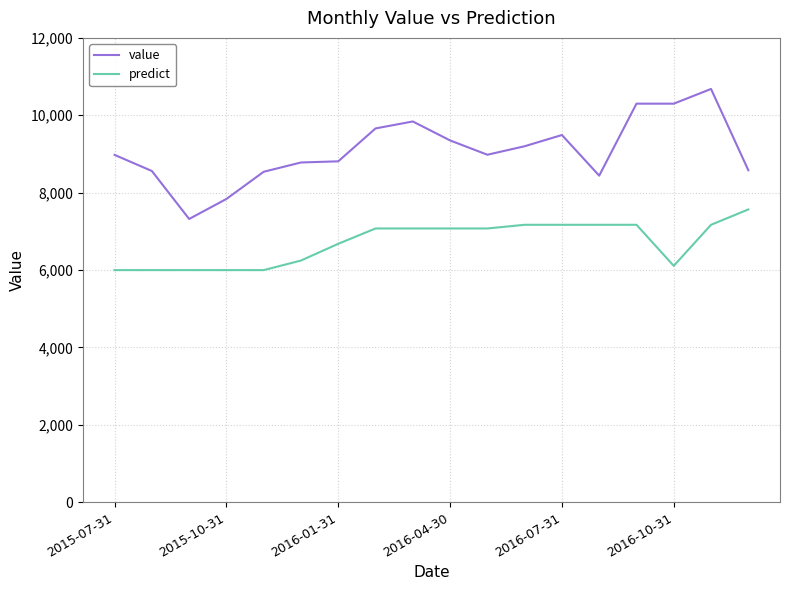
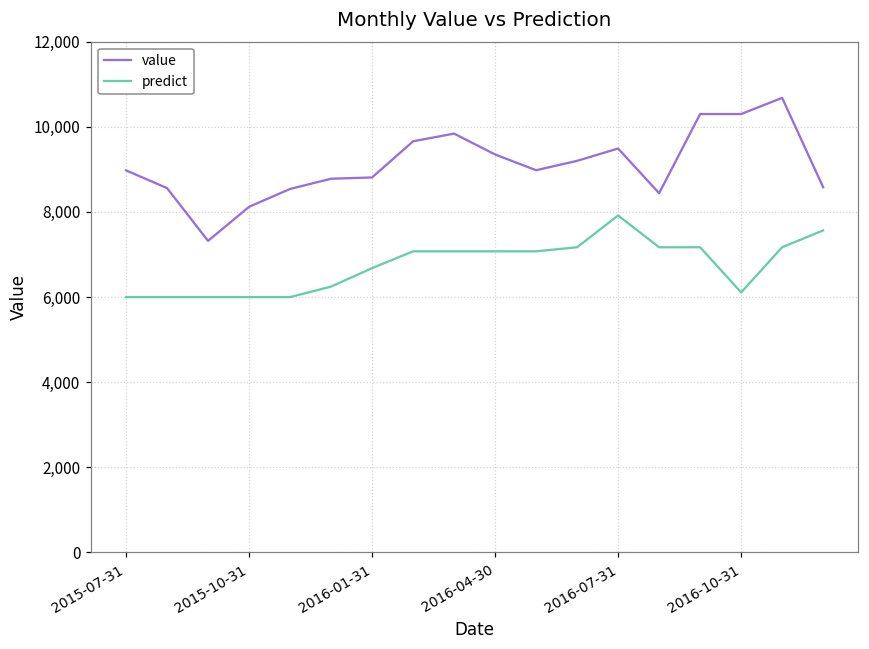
  {
    "value": {
      "2015-07-31": "9,000",
-     "2015-10-31": "7,800",
+     "2015-10-31": "8,100",
      "2016-01-31": "8,800",
      "2016-04-30": "9,400",
      "2016-07-31": "9,500",
      "2016-10-31": "10,300"
    },
    "predict": {
      "2015-07-31": "6,000",
      "2015-10-31": "6,000",
      "2016-01-31": "6,700",
      "2016-04-30": "7,100",
-     "2016-07-31": "7,200",
+     "2016-07-31": "7,900",
      "2016-10-31": "6,100"
    }
  }
